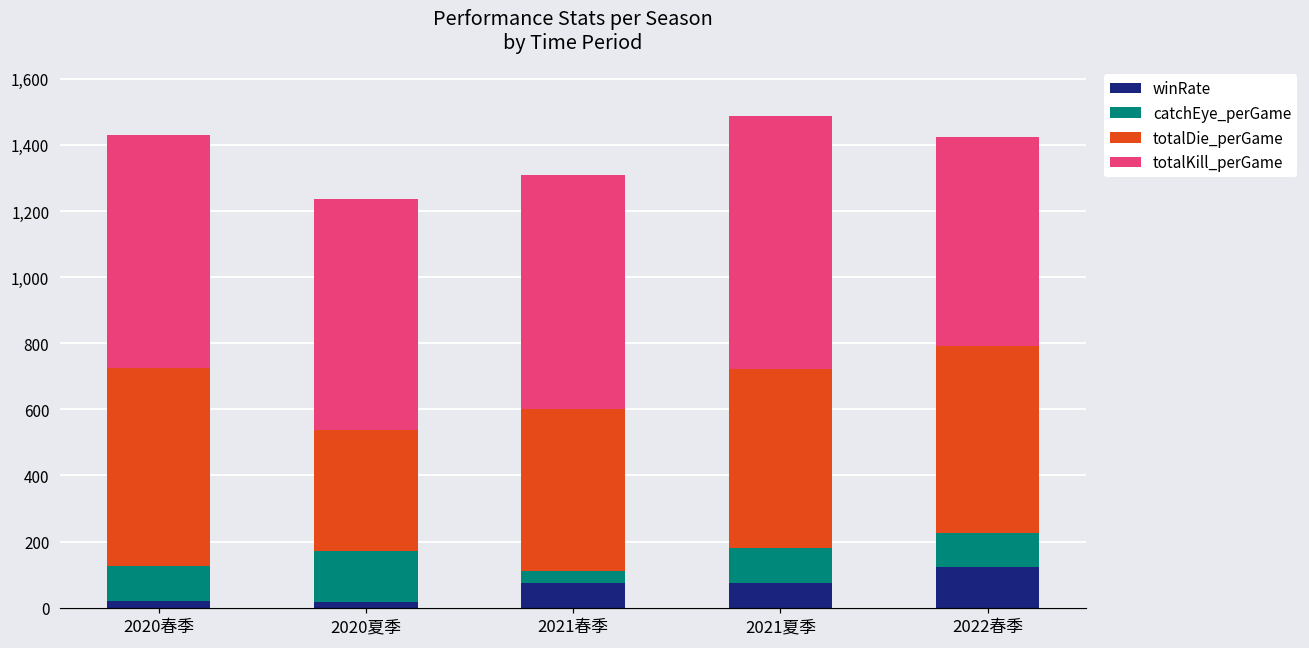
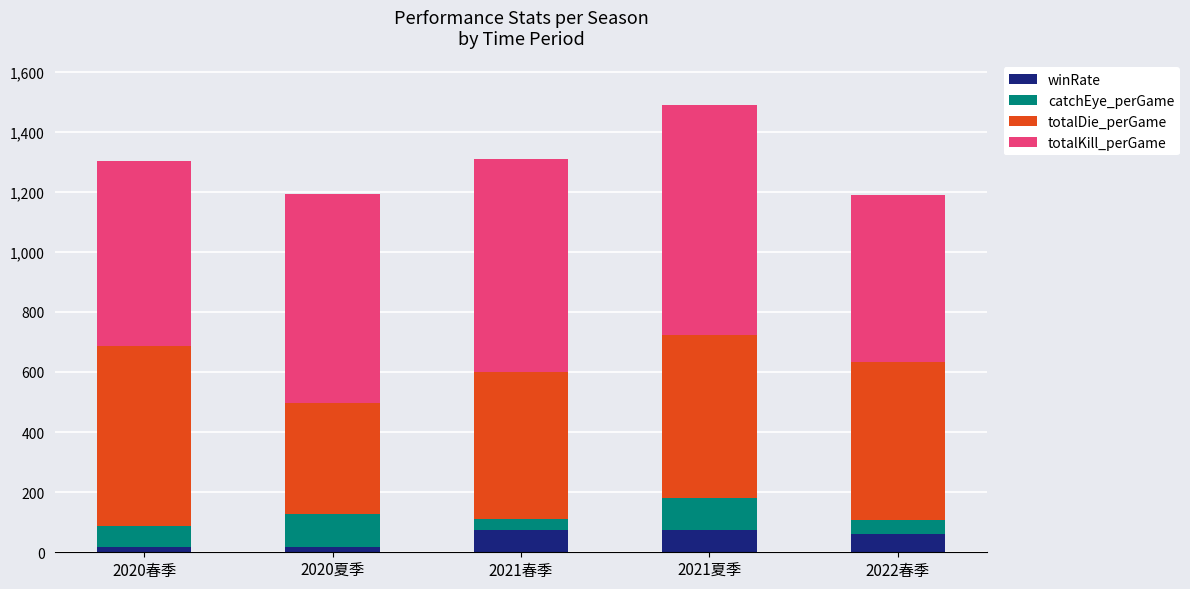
  {
    "winRate": {
      "2020春季": 20,
      "2020夏季": 20,
      "2021春季": 70,
      "2021夏季": 80,
-     "2022春季": 120
+     "2022春季": 60
    },
    "catchEye_perGame": {
-     "2020春季": 110,
-     "2020夏季": 150,
+     "2020春季": 70,
+     "2020夏季": 110,
      "2021春季": 40,
      "2021夏季": 100,
-     "2022春季": 110
+     "2022春季": 50
    },
    "totalDie_perGame": {
      "2020春季": 600,
      "2020夏季": 370,
      "2021春季": 490,
      "2021夏季": 540,
-     "2022春季": 560
+     "2022春季": 530
    },
    "totalKill_perGame": {
-     "2020春季": 710,
+     "2020春季": 620,
      "2020夏季": 700,
      "2021春季": 710,
      "2021夏季": 770,
-     "2022春季": 640
+     "2022春季": 560
    }
  }
